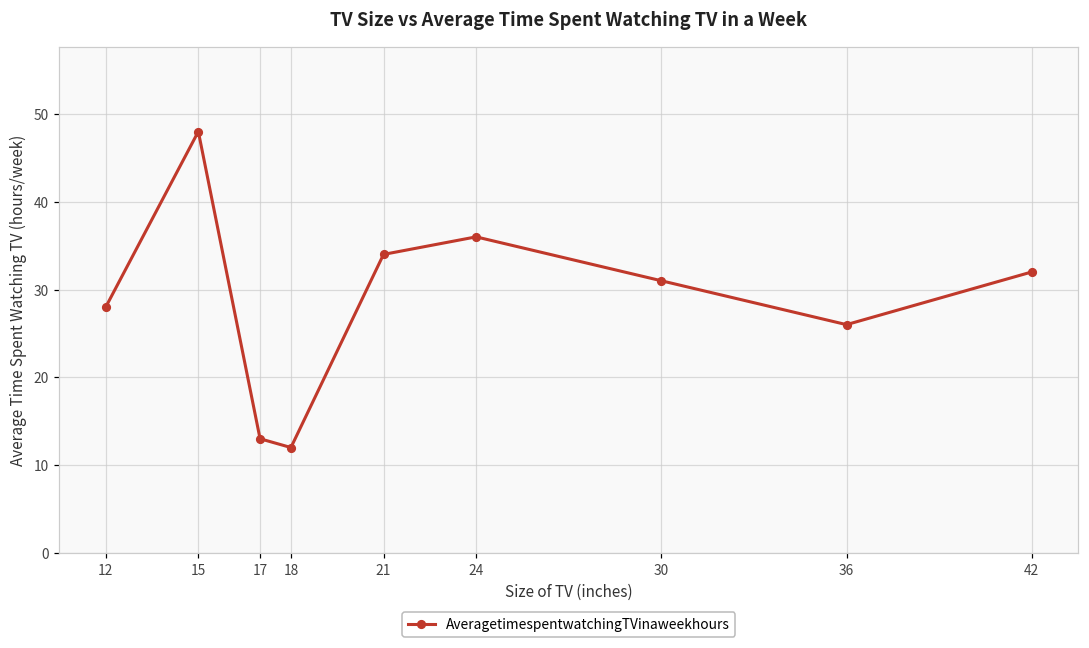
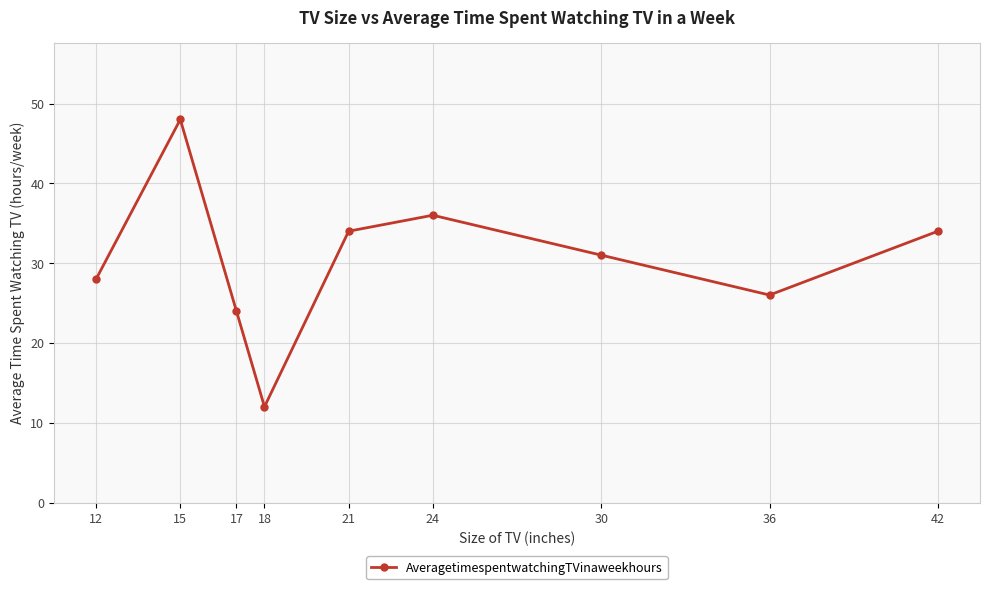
  {
    "12": 28,
    "15": 48,
-   "17": 13,
+   "17": 24,
    "18": 12,
    "21": 34,
    "24": 36,
    "30": 31,
    "36": 26,
-   "42": 32
+   "42": 34
  }
